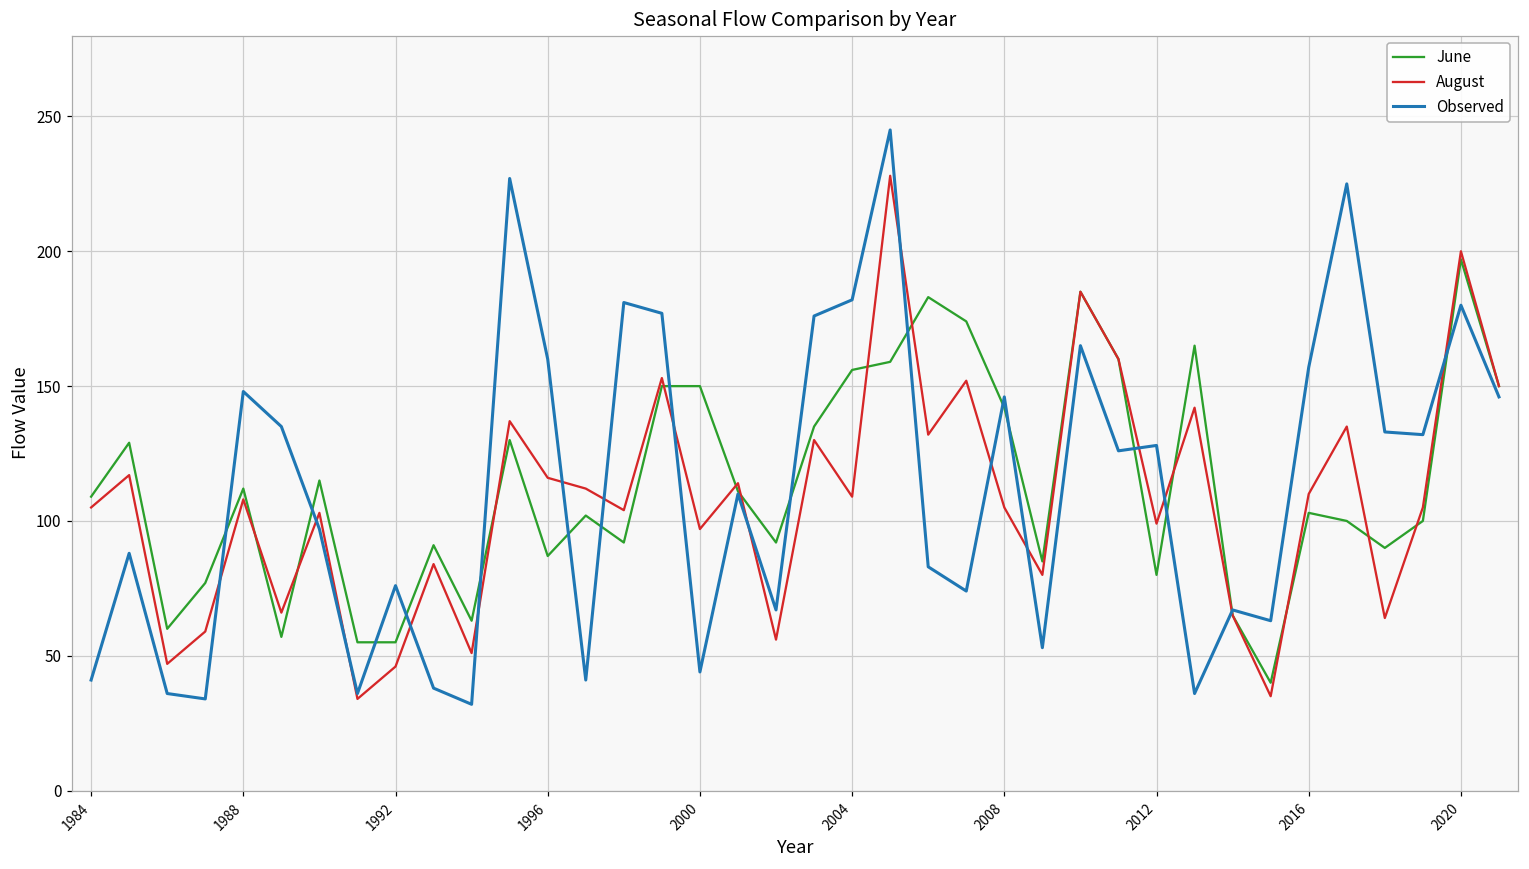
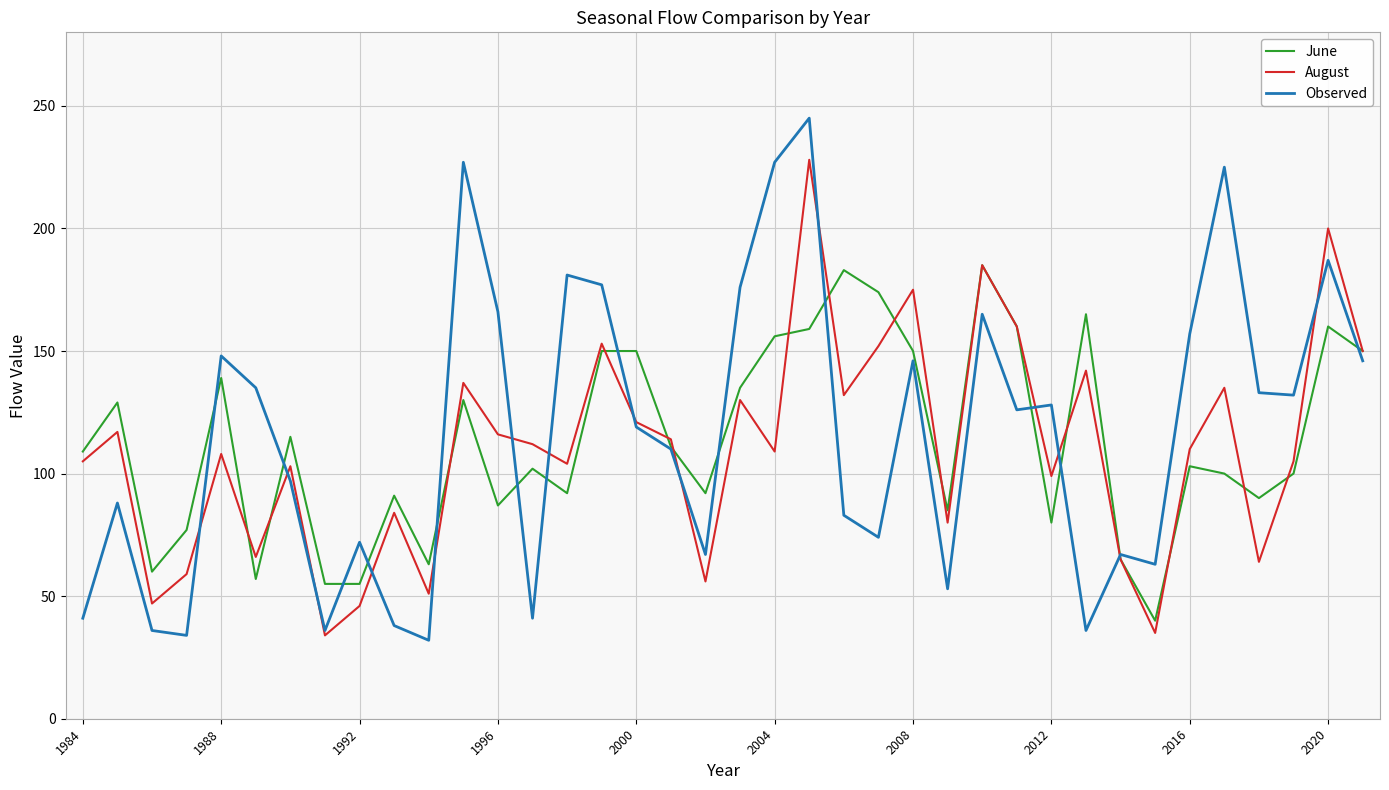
  {
    "June": {
      "1984": 109,
-     "1988": 112,
+     "1988": 139,
      "1992": 55,
      "1996": 87,
      "2000": 150,
      "2004": 156,
-     "2008": 142,
+     "2008": 150,
      "2012": 80,
      "2016": 103,
-     "2020": 197
+     "2020": 160
    },
    "August": {
      "1984": 105,
      "1988": 108,
      "1992": 46,
      "1996": 116,
-     "2000": 97,
+     "2000": 121,
      "2004": 109,
-     "2008": 105,
+     "2008": 175,
      "2012": 99,
      "2016": 110,
      "2020": 200
    },
    "Observed": {
      "1984": 41,
      "1988": 148,
-     "1992": 76,
-     "1996": 160,
-     "2000": 44,
-     "2004": 182,
+     "1992": 72,
+     "1996": 166,
+     "2000": 119,
+     "2004": 227,
      "2008": 146,
      "2012": 128,
      "2016": 157,
-     "2020": 180
+     "2020": 187
    }
  }
